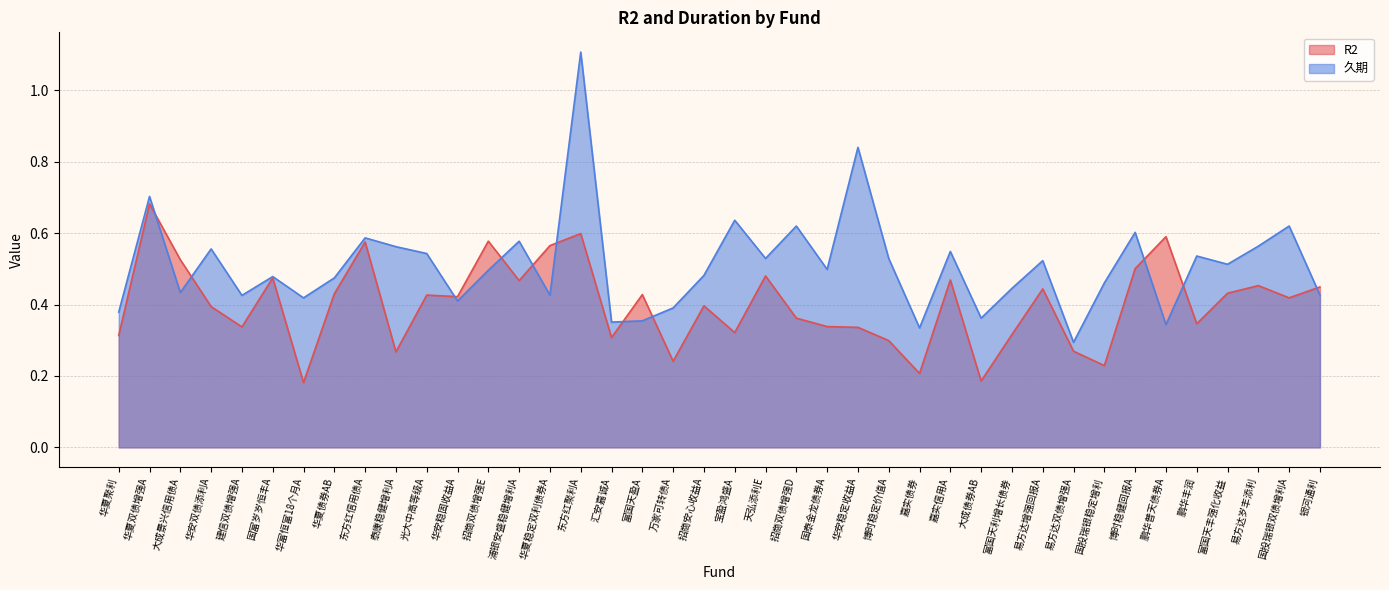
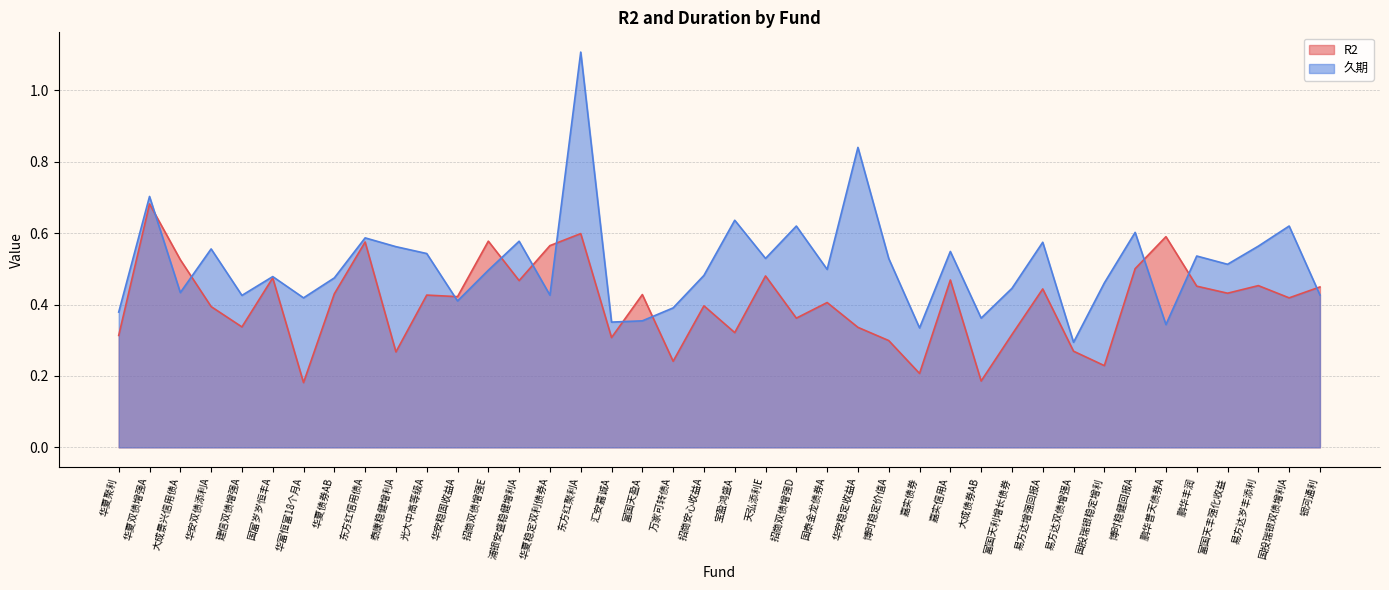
  {
    "R2": {
      "华夏聚利": 0.31,
      "华夏双债增强A": 0.68,
      "大成景兴信用债A": 0.53,
      "华安双债添利A": 0.39,
      "建信双债增强A": 0.34,
      "华富恒富18个月A": 0.18,
      "华夏债券AB": 0.43,
      "东方红信用债A": 0.58,
      "泰康稳健增利A": 0.27,
      "光大中高等级A": 0.43,
      "华安稳固收益A": 0.42,
      "招商双债增强E": 0.58,
      "浦银安盛稳健增利A": 0.47,
      "华夏稳定双利债券A": 0.56,
      "东方红聚利A": 0.60,
      "汇安嘉诚A": 0.31,
      "富国天盈A": 0.43,
      "万家可转债A": 0.24,
      "招商安心收益A": 0.40,
      "宝盈鸿盛A": 0.32,
      "天弘添利E": 0.48,
      "招商双债增强D": 0.36,
-     "国泰金龙债券A": 0.34,
+     "国泰金龙债券A": 0.41,
      "华安稳定收益A": 0.34,
      "博时稳定价值A": 0.30,
      "嘉实债券": 0.21,
      "嘉实信用A": 0.47,
      "大成债券AB": 0.19,
      "富国天利增长债券": 0.32,
      "易方达增强回报A": 0.44,
      "易方达双债增强A": 0.27,
      "国投瑞银稳定增利": 0.23,
      "博时稳健回报A": 0.50,
      "鹏华普天债券A": 0.59,
-     "鹏华丰润": 0.35,
+     "鹏华丰润": 0.45,
      "富国天丰强化收益": 0.43,
      "易方达岁丰添利": 0.45,
      "国投瑞银双债增利A": 0.42,
      "银河通利": 0.45
    },
    "久期": {
      "华夏聚利": 0.38,
      "华夏双债增强A": 0.70,
      "大成景兴信用债A": 0.43,
      "华安双债添利A": 0.56,
      "建信双债增强A": 0.43,
      "华富恒富18个月A": 0.42,
      "华夏债券AB": 0.47,
      "东方红信用债A": 0.59,
      "泰康稳健增利A": 0.56,
      "光大中高等级A": 0.54,
      "华安稳固收益A": 0.41,
      "招商双债增强E": 0.50,
      "浦银安盛稳健增利A": 0.58,
      "华夏稳定双利债券A": 0.43,
      "东方红聚利A": 1.11,
      "汇安嘉诚A": 0.35,
      "富国天盈A": 0.35,
      "万家可转债A": 0.39,
      "招商安心收益A": 0.48,
      "宝盈鸿盛A": 0.64,
      "天弘添利E": 0.53,
      "招商双债增强D": 0.62,
      "国泰金龙债券A": 0.50,
      "华安稳定收益A": 0.84,
      "博时稳定价值A": 0.53,
      "嘉实债券": 0.33,
      "嘉实信用A": 0.55,
      "大成债券AB": 0.36,
      "富国天利增长债券": 0.45,
-     "易方达增强回报A": 0.52,
+     "易方达增强回报A": 0.57,
      "易方达双债增强A": 0.29,
      "国投瑞银稳定增利": 0.46,
      "博时稳健回报A": 0.60,
      "鹏华普天债券A": 0.34,
      "鹏华丰润": 0.54,
      "富国天丰强化收益": 0.51,
      "易方达岁丰添利": 0.56,
      "国投瑞银双债增利A": 0.62,
      "银河通利": 0.43
    }
  }
